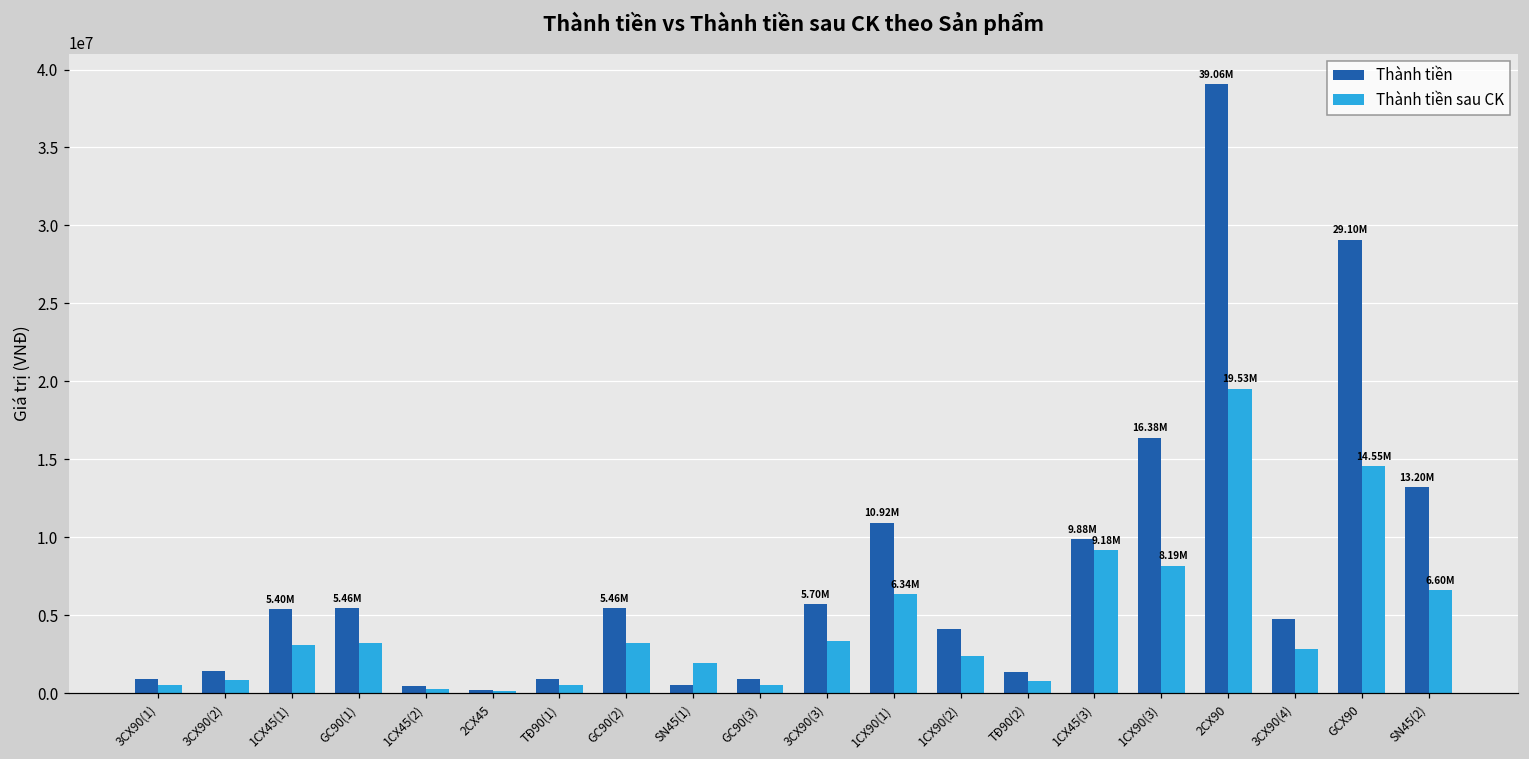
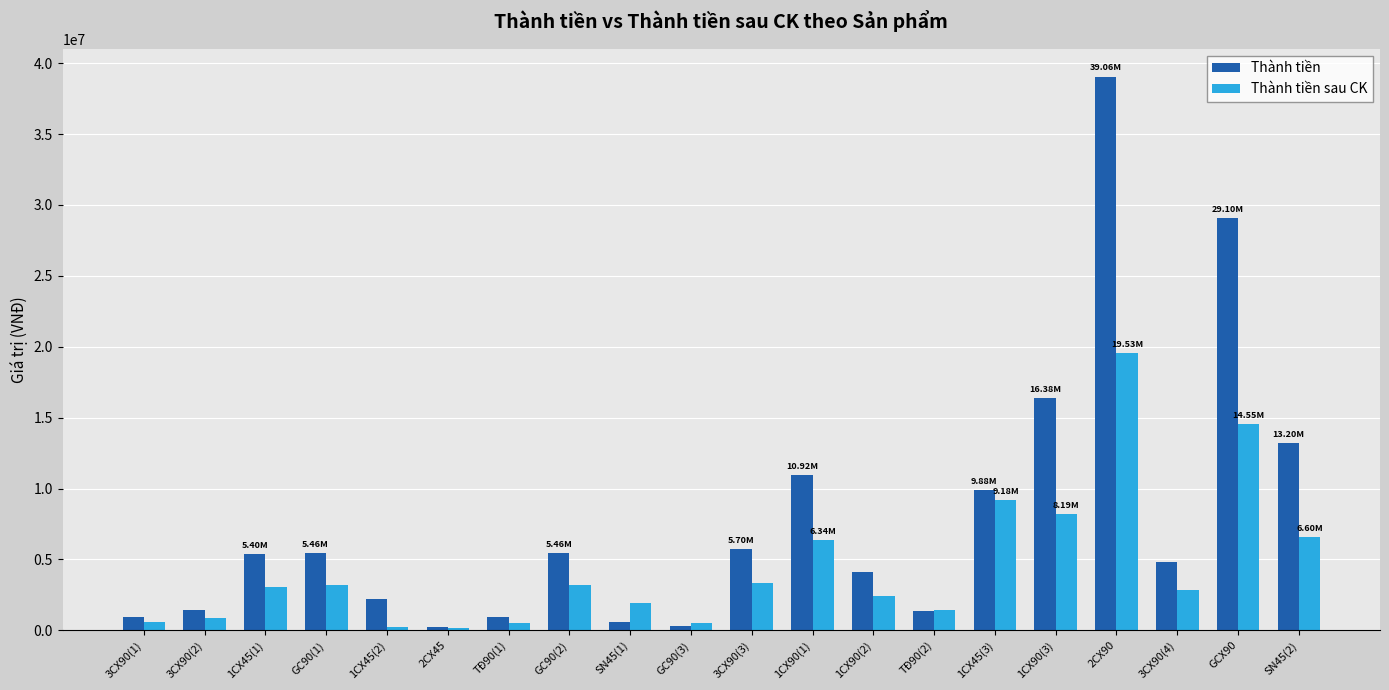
  {
    "Thành tiền": {
      "3CX90(1)": 1000000,
      "3CX90(2)": 1400000,
-     "1CX45(2)": 500000,
+     "1CX45(2)": 2200000,
      "2CX45": 200000,
      "TĐ90(1)": 900000,
      "SN45(1)": 600000,
-     "GC90(3)": 900000,
+     "GC90(3)": 300000,
      "1CX90(2)": 4100000,
      "TĐ90(2)": 1400000,
      "3CX90(4)": 4800000
    },
    "Thành tiền sau CK": {
      "3CX90(1)": 600000,
      "3CX90(2)": 800000,
      "1CX45(1)": 3100000,
      "GC90(1)": 3200000,
      "1CX45(2)": 300000,
      "TĐ90(1)": 500000,
      "GC90(2)": 3200000,
      "SN45(1)": 1900000,
      "GC90(3)": 500000,
      "3CX90(3)": 3400000,
      "1CX90(2)": 2400000,
-     "TĐ90(2)": 800000,
+     "TĐ90(2)": 1400000,
      "3CX90(4)": 2900000
    }
  }
